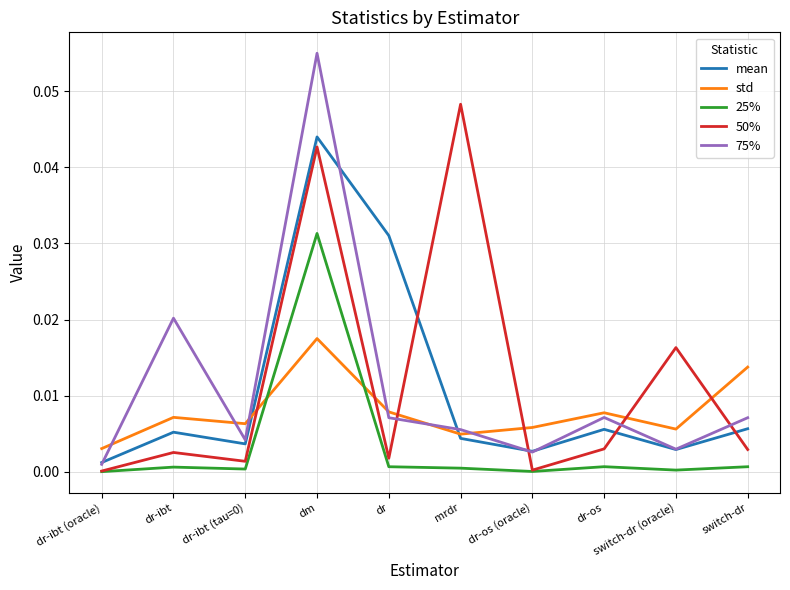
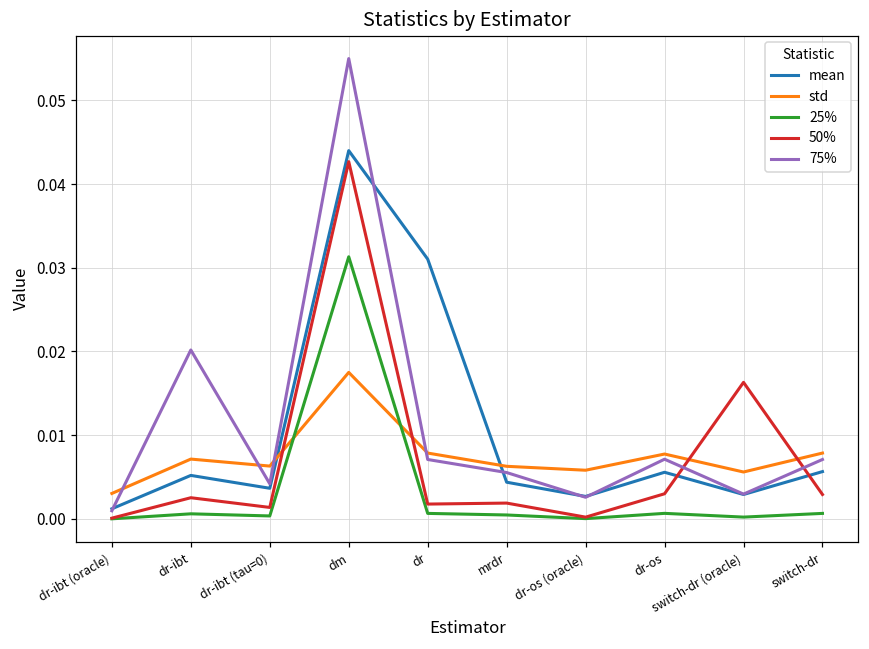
  {
    "mean": {
      "dr-ibt": 0.005,
      "dr-ibt (tau=0)": 0.004,
      "dm": 0.044,
      "dr": 0.031,
      "mrdr": 0.004,
      "dr-os": 0.006,
      "switch-dr": 0.006
    },
    "std": {
      "dr-ibt (oracle)": 0.003,
      "dr-ibt": 0.007,
      "dr-ibt (tau=0)": 0.006,
      "dm": 0.018,
      "dr": 0.008,
-     "mrdr": 0.005,
+     "mrdr": 0.006,
      "dr-os (oracle)": 0.006,
      "dr-os": 0.008,
      "switch-dr (oracle)": 0.006,
-     "switch-dr": 0.014
+     "switch-dr": 0.008
    },
    "25%": {
      "dr-ibt": 0.001,
      "dr-ibt (tau=0)": 0.000,
      "dm": 0.031,
      "dr": 0.001,
      "mrdr": 0.000,
      "dr-os": 0.001,
      "switch-dr (oracle)": 0.000,
      "switch-dr": 0.001
    },
    "50%": {
      "dr-ibt": 0.003,
      "dr-ibt (tau=0)": 0.001,
      "dm": 0.043,
      "dr": 0.002,
-     "mrdr": 0.048,
+     "mrdr": 0.002,
      "dr-os": 0.003,
      "switch-dr (oracle)": 0.016,
      "switch-dr": 0.003
    },
    "75%": {
      "dr-ibt": 0.020,
      "dr-ibt (tau=0)": 0.004,
      "dm": 0.055,
      "dr": 0.007,
      "mrdr": 0.006,
      "dr-os": 0.007,
      "switch-dr": 0.007
    }
  }
